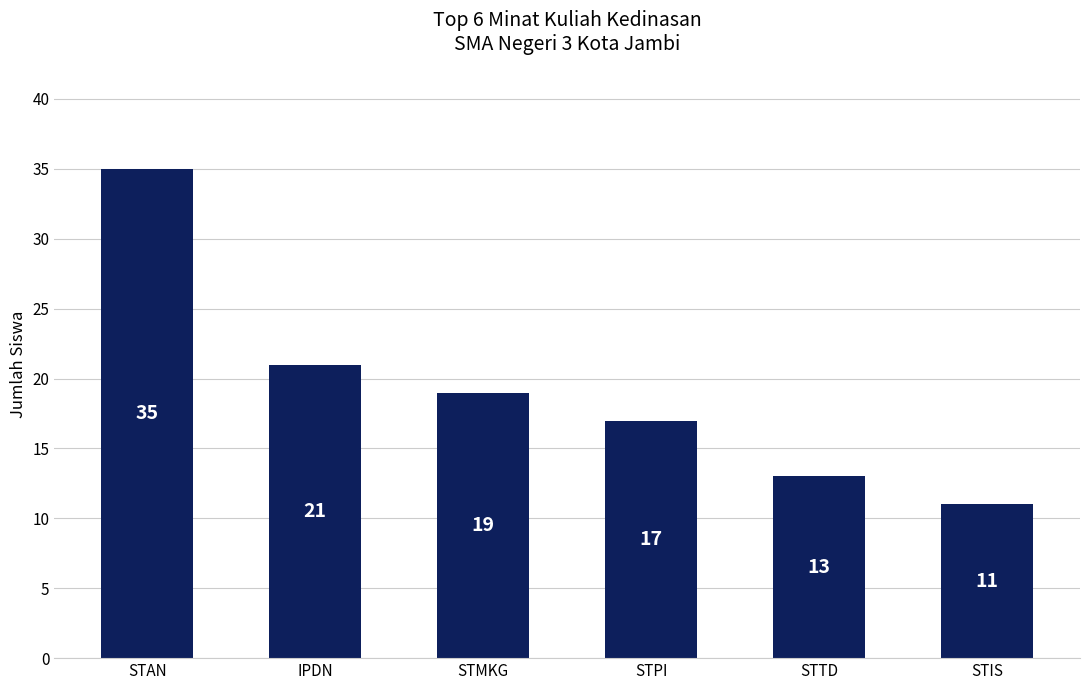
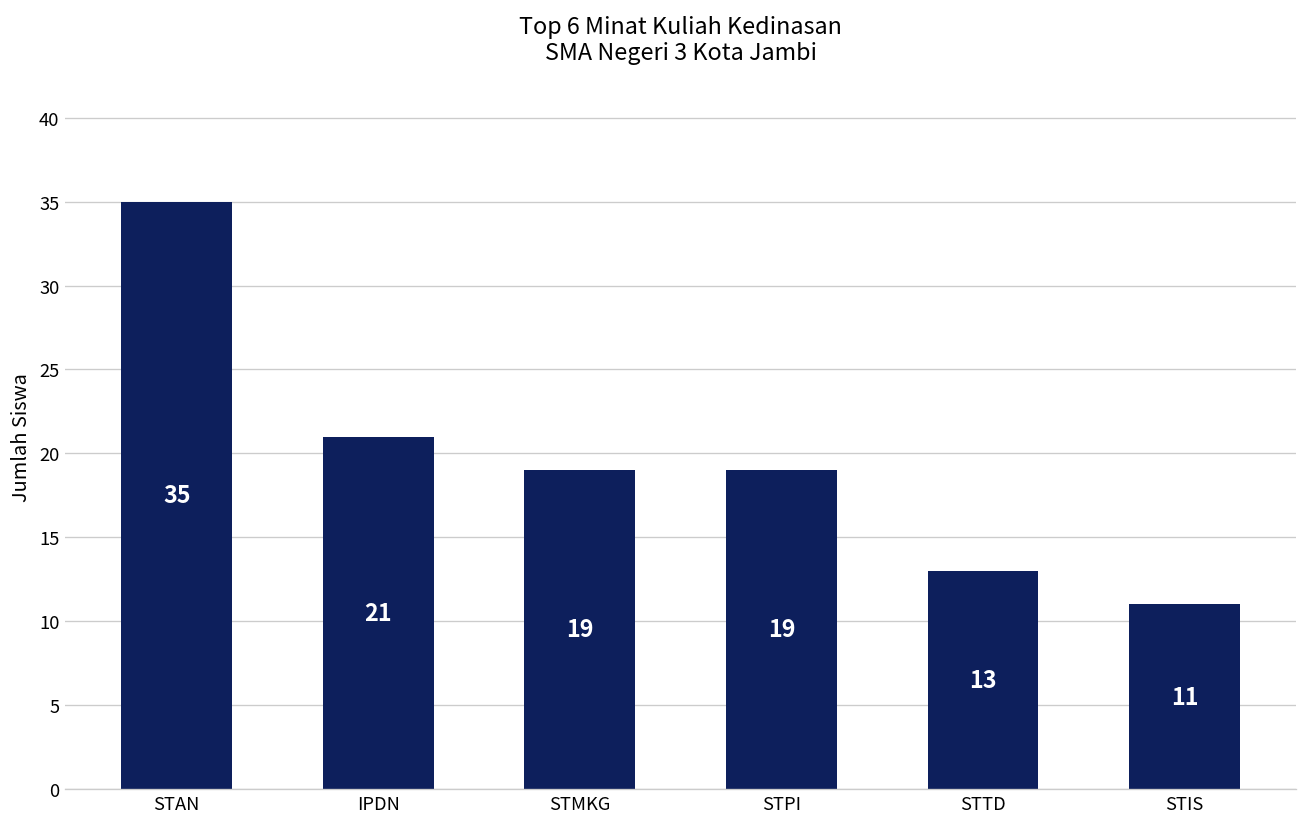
  {
    "STAN": 35,
    "IPDN": 21,
    "STMKG": 19,
-   "STPI": 17,
+   "STPI": 19,
    "STTD": 13,
    "STIS": 11
  }
